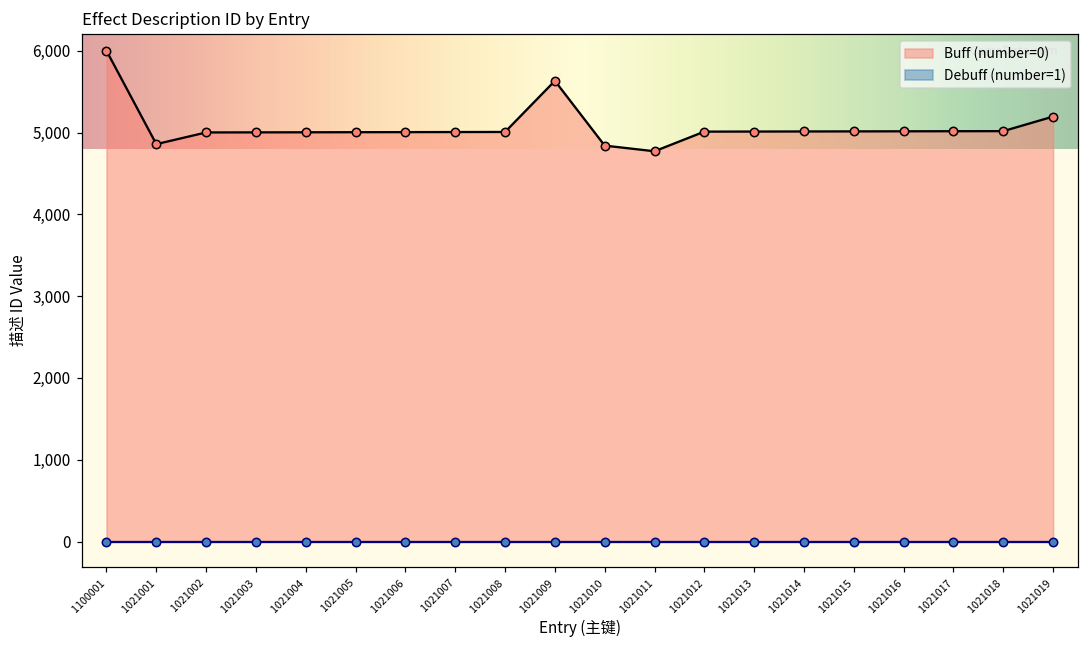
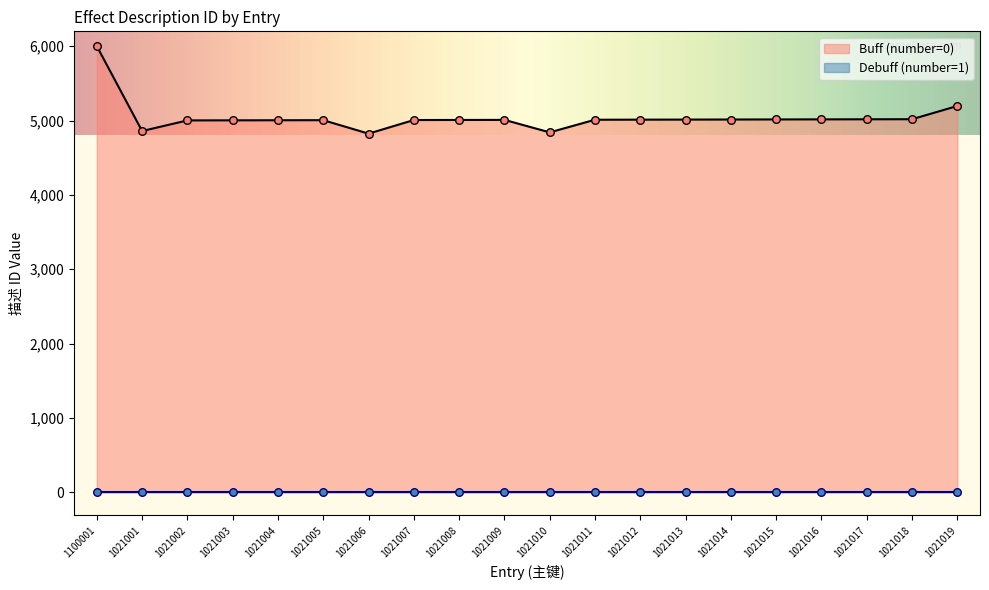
  {
    "Buff (number=0)": {
      "1100001": "6,000",
      "1021001": "4,900",
      "1021002": "5,000",
      "1021003": "5,000",
      "1021004": "5,000",
      "1021005": "5,000",
-     "1021006": "5,000",
+     "1021006": "4,800",
      "1021007": "5,000",
      "1021008": "5,000",
-     "1021009": "5,600",
+     "1021009": "5,000",
      "1021010": "4,800",
-     "1021011": "4,800",
+     "1021011": "5,000",
      "1021012": "5,000",
      "1021013": "5,000",
      "1021014": "5,000",
      "1021015": "5,000",
      "1021016": "5,000",
      "1021017": "5,000",
      "1021018": "5,000",
      "1021019": "5,200"
    },
    "Debuff (number=1)": {
      "1100001": "0",
      "1021001": "0",
      "1021002": "0",
      "1021003": "0",
      "1021004": "0",
      "1021005": "0",
      "1021006": "0",
      "1021007": "0",
      "1021008": "0",
      "1021009": "0",
      "1021010": "0",
      "1021011": "0",
      "1021012": "0",
      "1021013": "0",
      "1021014": "0",
      "1021015": "0",
      "1021016": "0",
      "1021017": "0",
      "1021018": "0",
      "1021019": "0"
    }
  }
